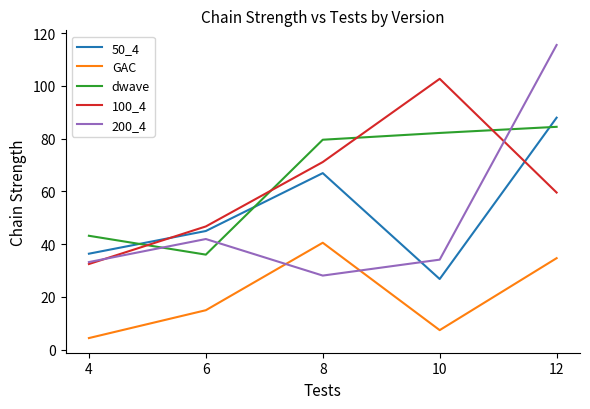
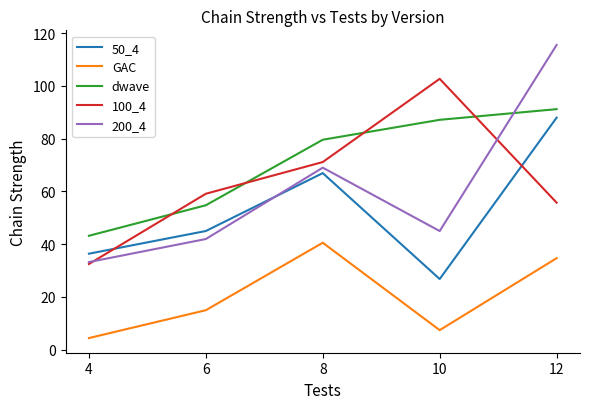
  {
    "50_4": {
      "4": 36,
      "6": 45,
      "8": 67,
      "10": 27,
      "12": 88
    },
    "GAC": {
      "4": 4,
      "6": 15,
      "8": 41,
      "10": 7,
      "12": 35
    },
    "dwave": {
      "4": 43,
-     "6": 36,
+     "6": 55,
      "8": 80,
-     "10": 82,
-     "12": 84
+     "10": 87,
+     "12": 91
    },
    "100_4": {
-     "6": 47,
+     "6": 59,
      "8": 71,
      "10": 103,
-     "12": 60
+     "12": 56
    },
    "200_4": {
      "6": 42,
-     "8": 28,
-     "10": 34,
+     "8": 69,
+     "10": 45,
      "12": 116
    }
  }
